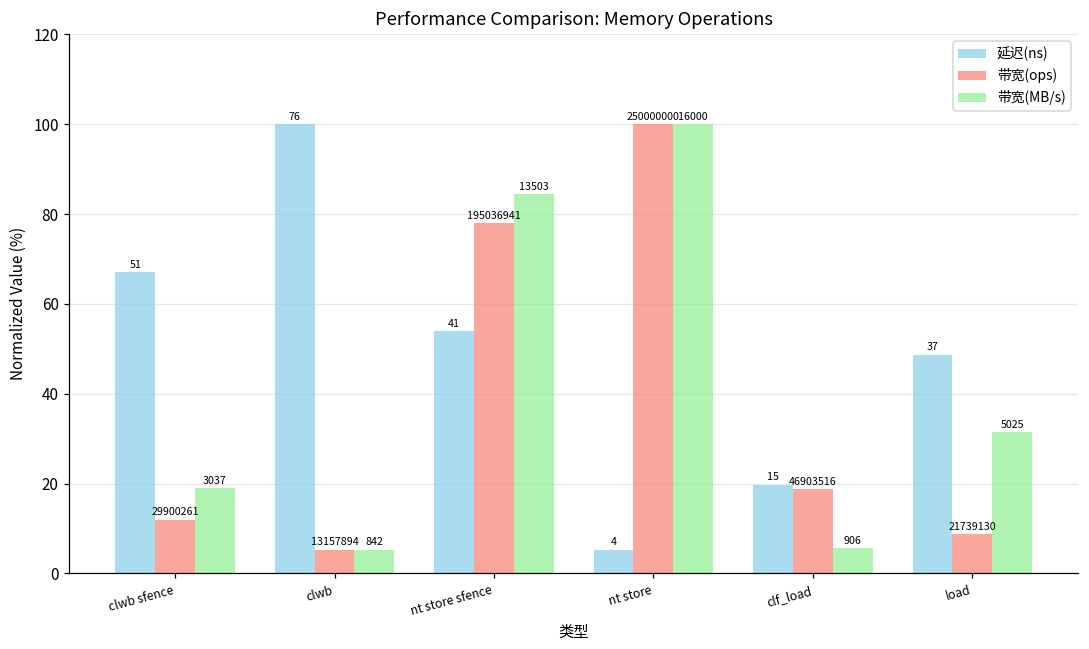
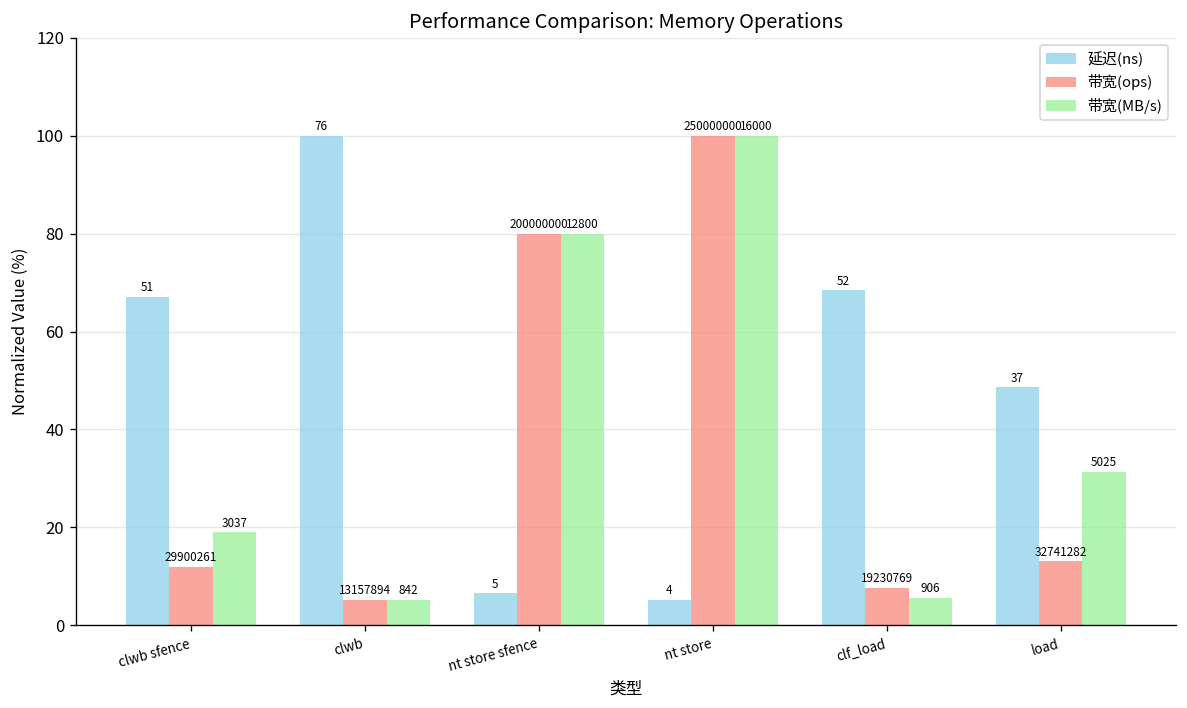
  {
    "延迟(ns)": {
-     "nt store sfence": 41,
-     "clf_load": 15
+     "nt store sfence": 5,
+     "clf_load": 52
    },
    "带宽(ops)": {
-     "nt store sfence": 195036941,
-     "clf_load": 46903516,
-     "load": 21739130
+     "nt store sfence": 200000000,
+     "clf_load": 19230769,
+     "load": 32741282
    },
    "带宽(MB/s)": {
-     "nt store sfence": 13503
+     "nt store sfence": 12800
    }
  }
